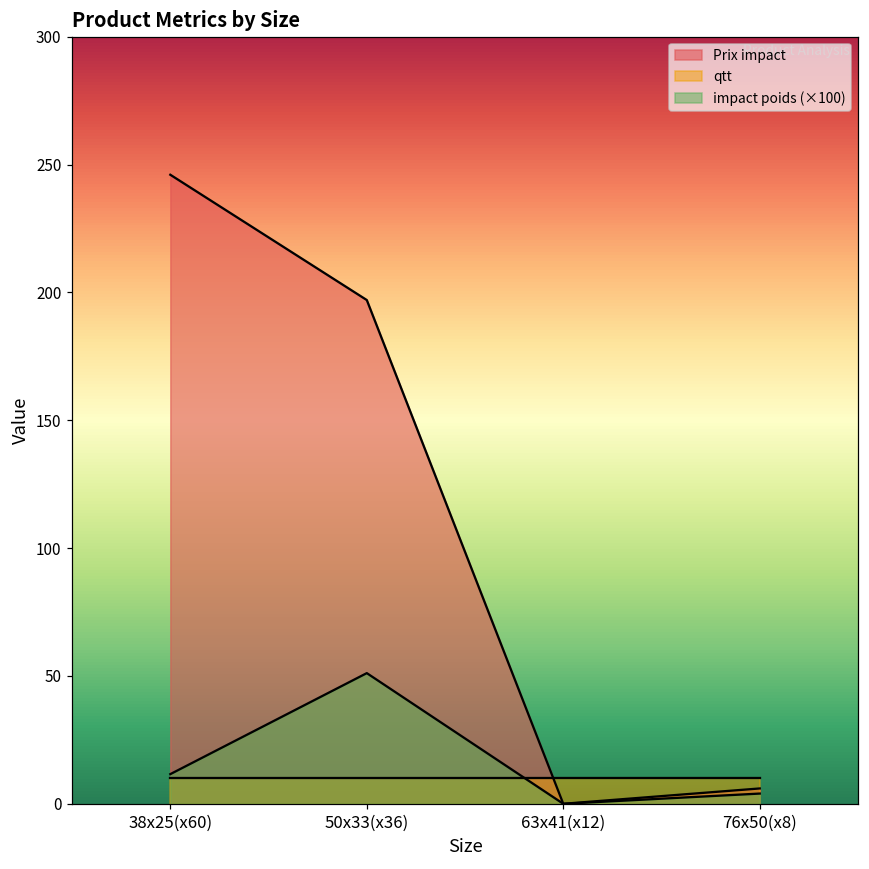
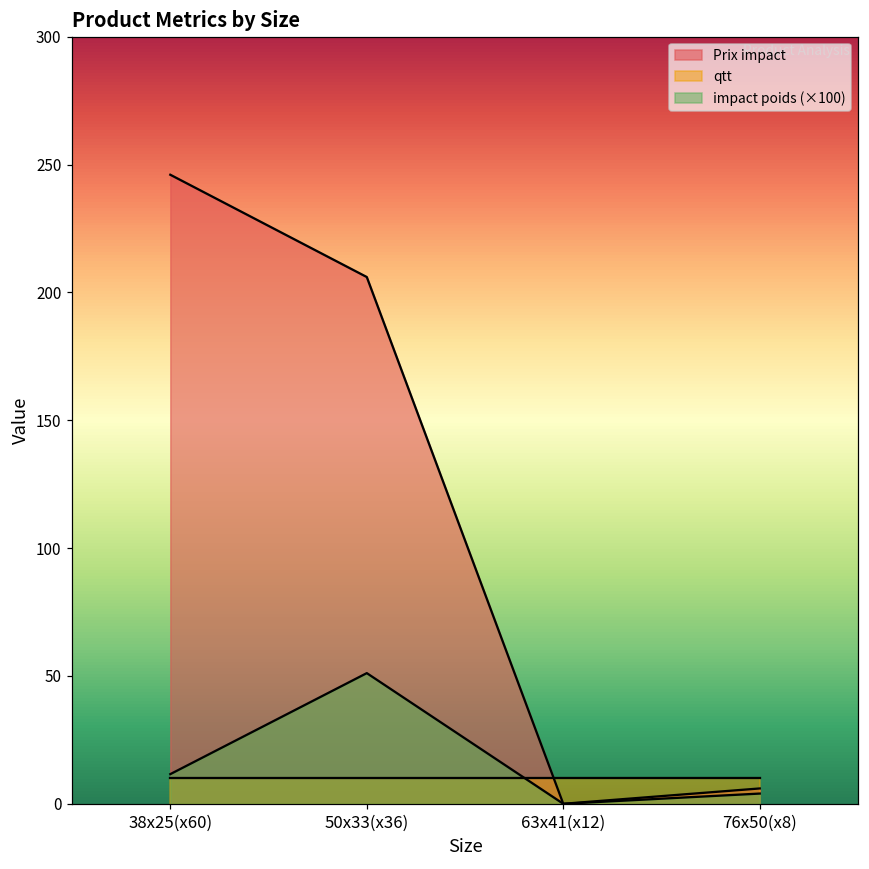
  {
    "Prix impact": {
      "38x25(x60)": 246,
-     "50x33(x36)": 197,
+     "50x33(x36)": 206,
      "76x50(x8)": 6
    },
    "qtt": {
      "38x25(x60)": 10,
      "50x33(x36)": 10,
      "63x41(x12)": 10,
      "76x50(x8)": 10
    },
    "impact poids (×100)": {
      "38x25(x60)": 12,
      "50x33(x36)": 51,
      "76x50(x8)": 4
    }
  }
